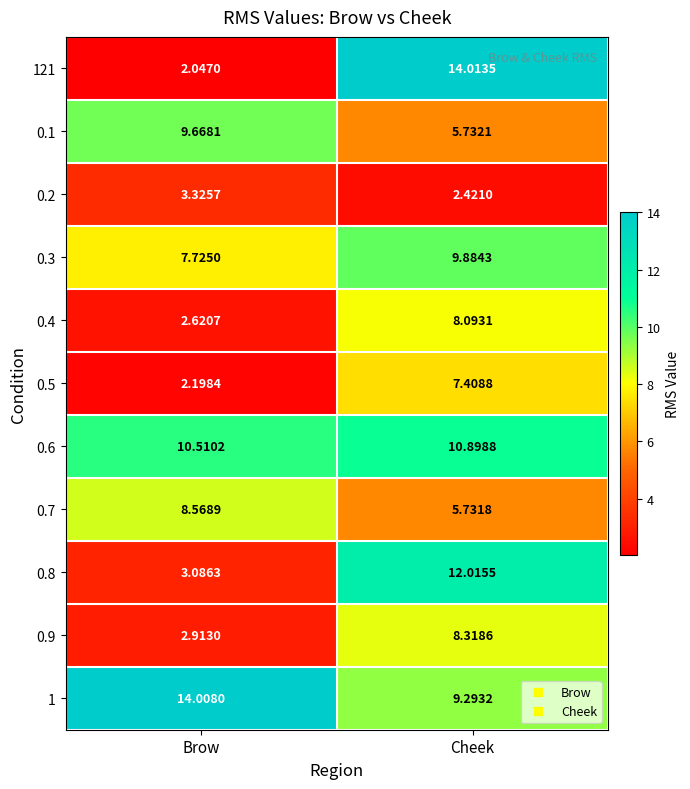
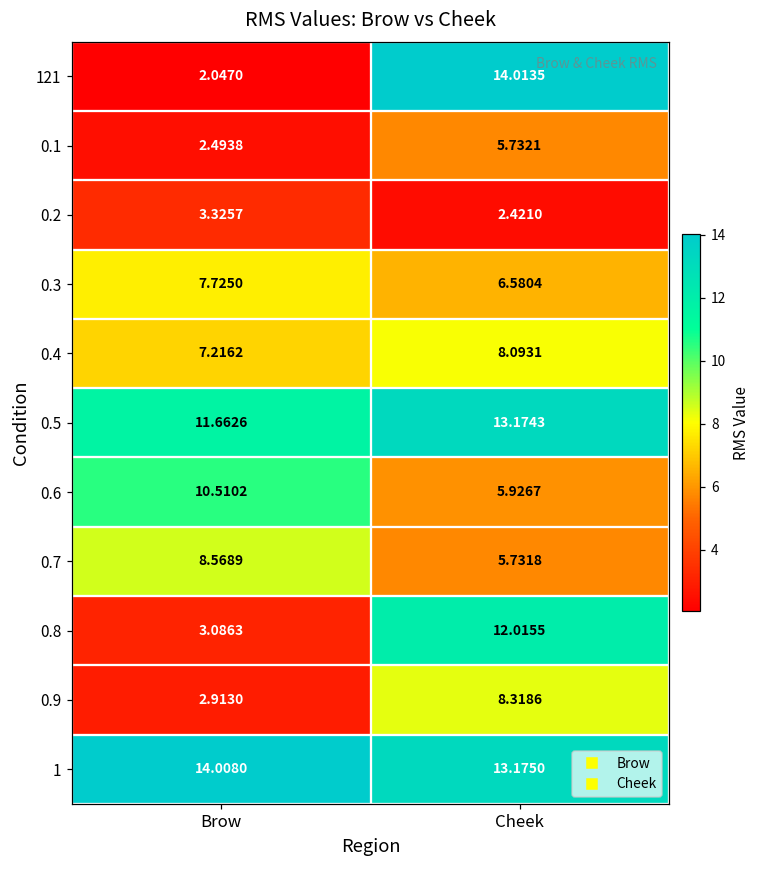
  {
    "121": {
      "Brow": 2.0470
    },
    "0.1": {
-     "Brow": 9.6681,
+     "Brow": 2.4938,
      "Cheek": 5.7321
    },
    "0.2": {
      "Brow": 3.3257,
      "Cheek": 2.4210
    },
    "0.3": {
      "Brow": 7.7250,
-     "Cheek": 9.8843
+     "Cheek": 6.5804
    },
    "0.4": {
-     "Brow": 2.6207,
+     "Brow": 7.2162,
      "Cheek": 8.0931
    },
    "0.5": {
-     "Brow": 2.1984,
-     "Cheek": 7.4088
+     "Brow": 11.6626,
+     "Cheek": 13.1743
    },
    "0.6": {
      "Brow": 10.5102,
-     "Cheek": 10.8988
+     "Cheek": 5.9267
    },
    "0.7": {
      "Brow": 8.5689,
      "Cheek": 5.7318
    },
    "0.8": {
      "Brow": 3.0863,
      "Cheek": 12.0155
    },
    "0.9": {
      "Brow": 2.9130,
      "Cheek": 8.3186
    },
    "1": {
      "Brow": 14.0080,
-     "Cheek": 9.2932
+     "Cheek": 13.1750
    }
  }
